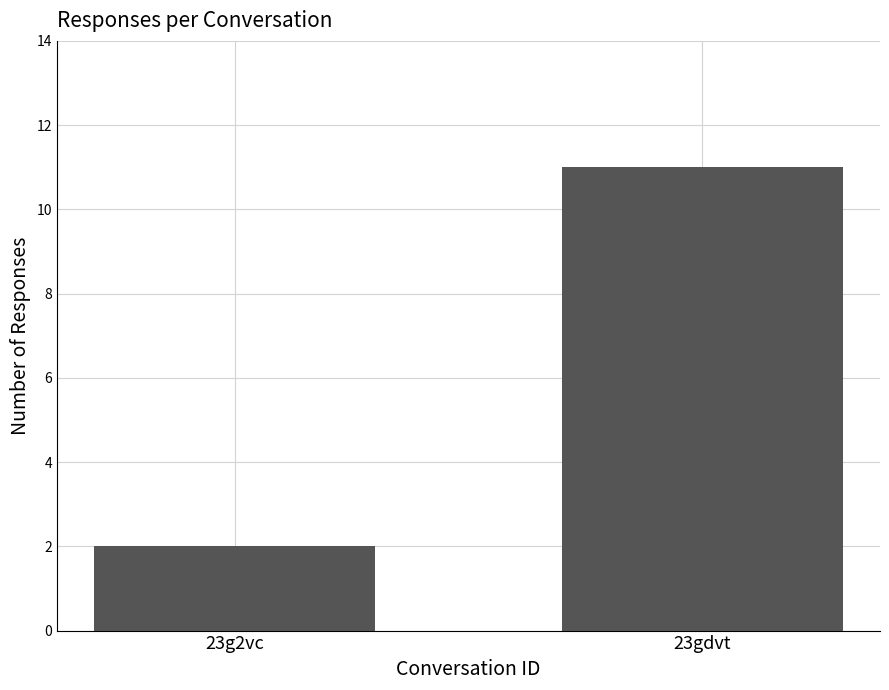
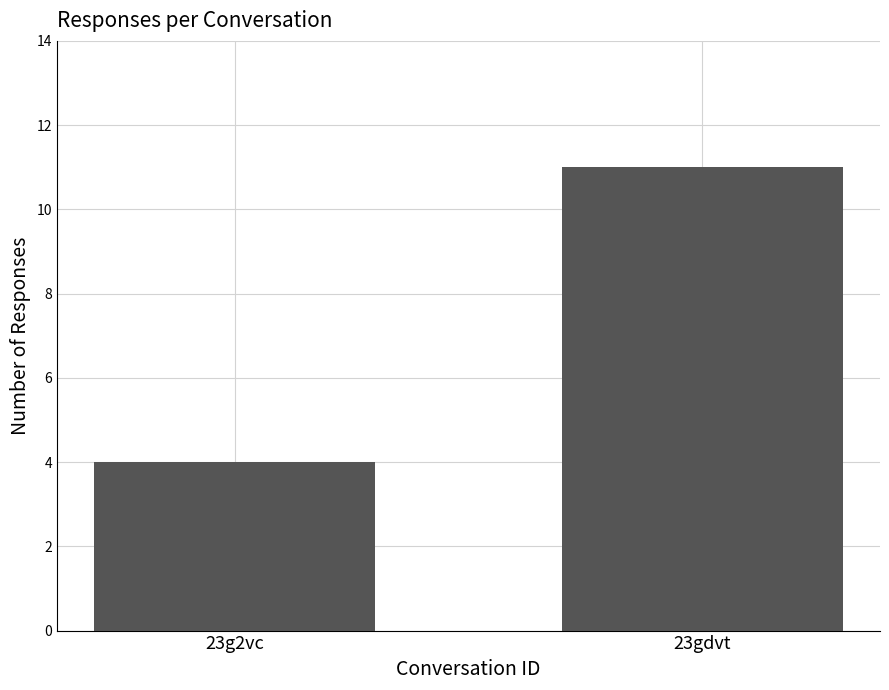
  {
-   "23g2vc": 2,
+   "23g2vc": 4,
    "23gdvt": 11
  }
